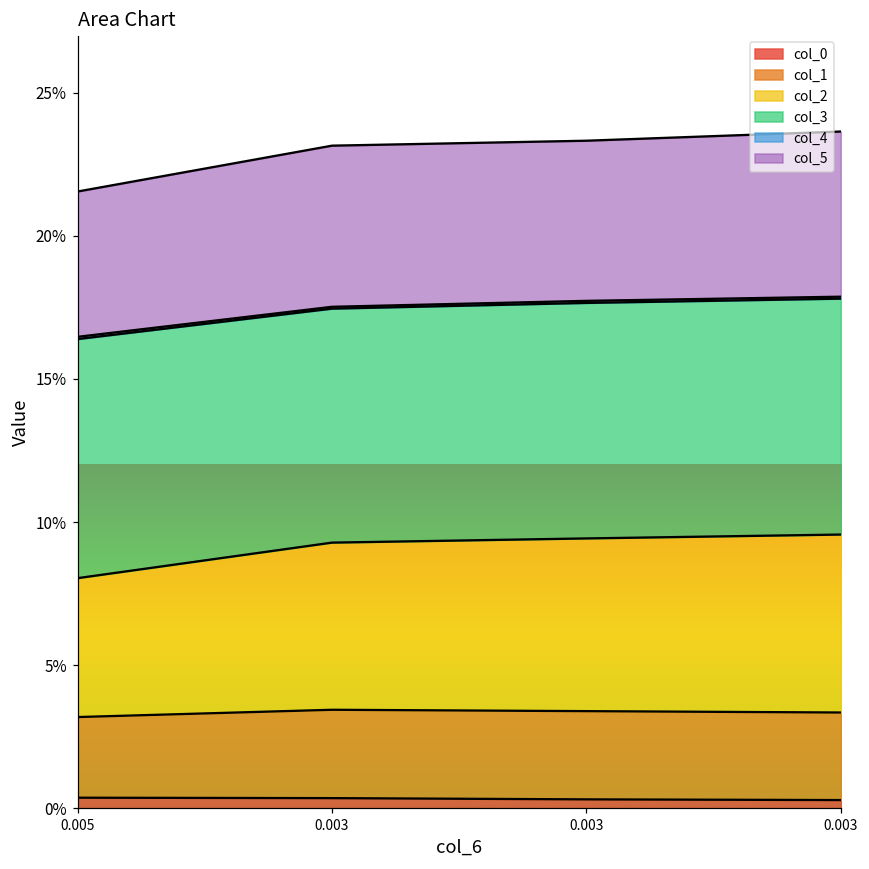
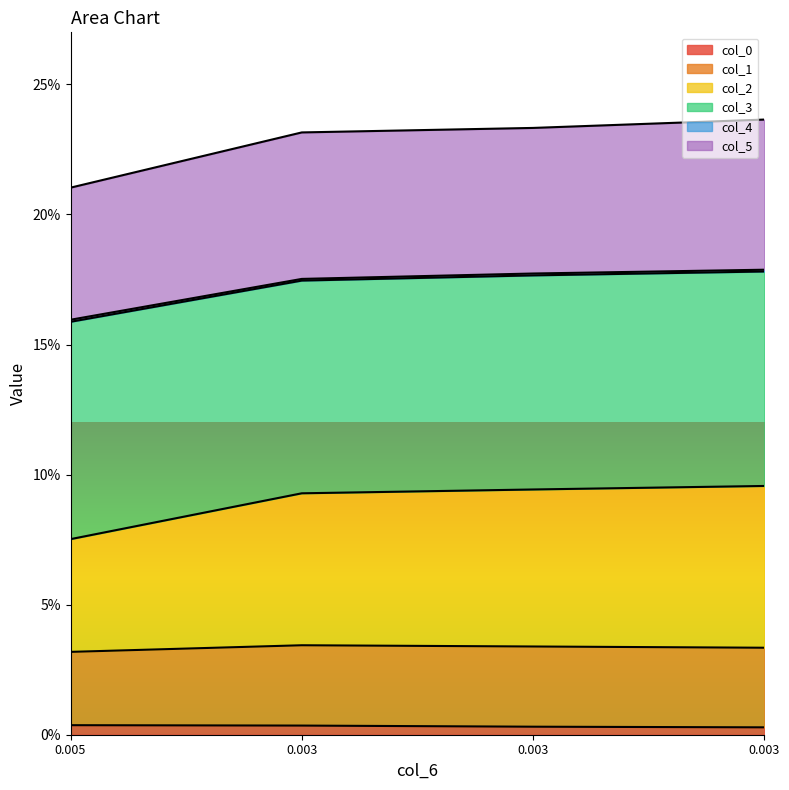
  {
    "col_2": {
-     "0.005": "4.9%"
+     "0.005": "4.3%"
    },
    "col_5": {
      "0.005": "5.1%"
    }
  }
